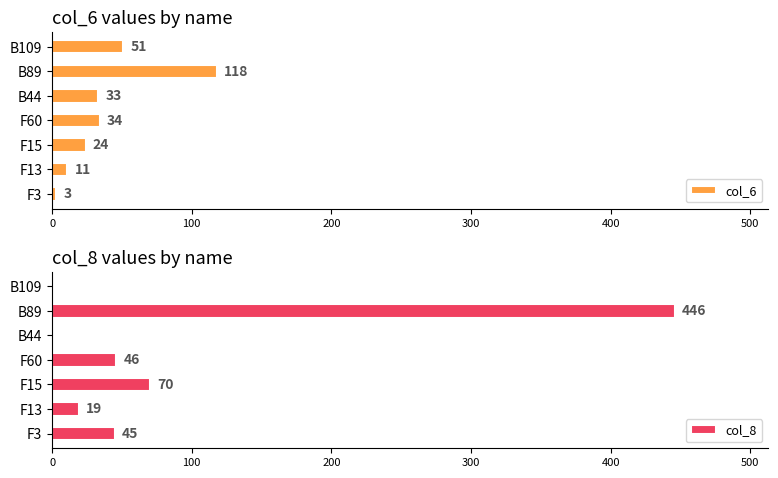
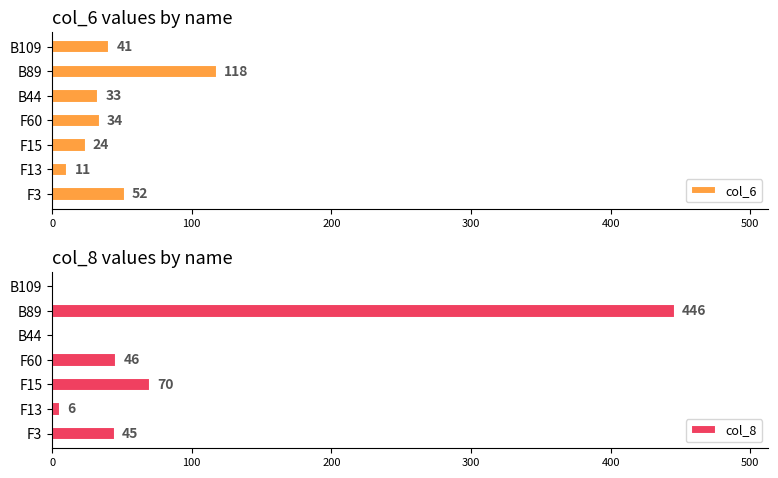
  {
    "col_6 values by name": {
-     "B109": 51,
+     "B109": 41,
      "B89": 118,
      "B44": 33,
      "F60": 34,
      "F15": 24,
      "F13": 11,
-     "F3": 3
+     "F3": 52
    },
    "col_8 values by name": {
      "B89": 446,
      "F60": 46,
      "F15": 70,
-     "F13": 19,
+     "F13": 6,
      "F3": 45
    }
  }
